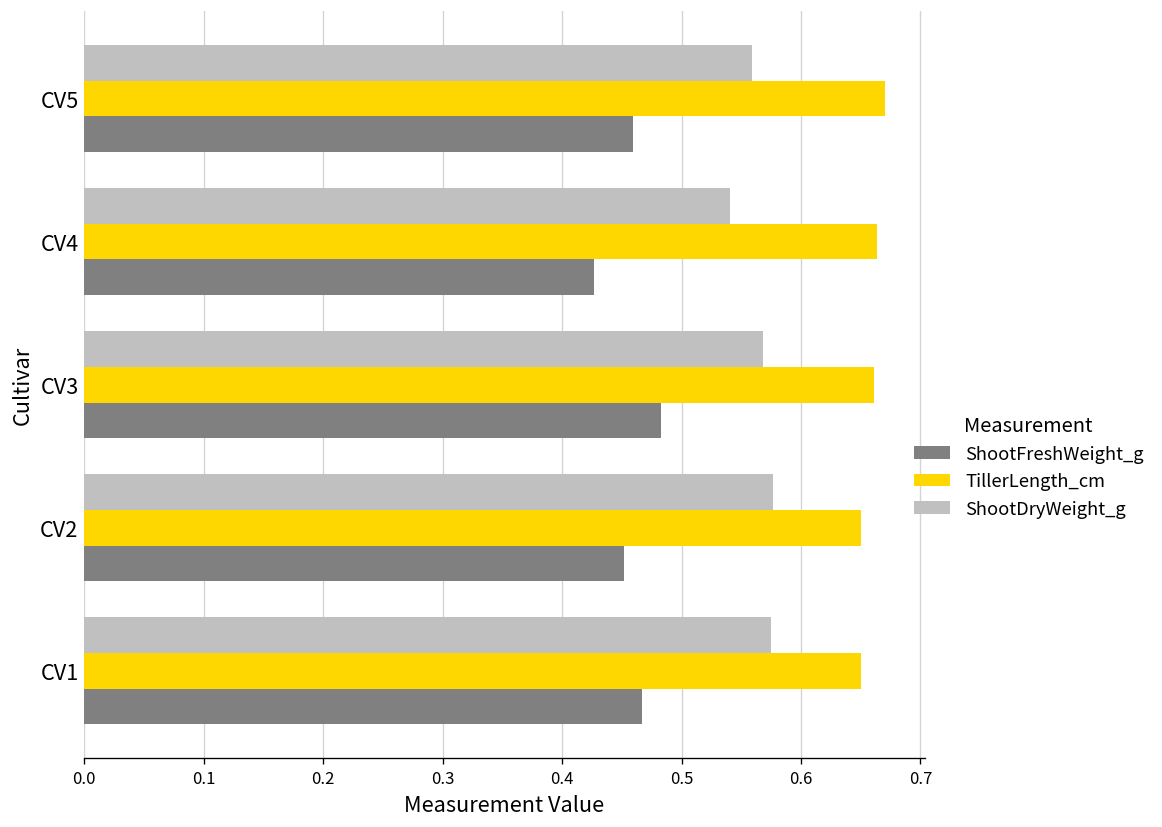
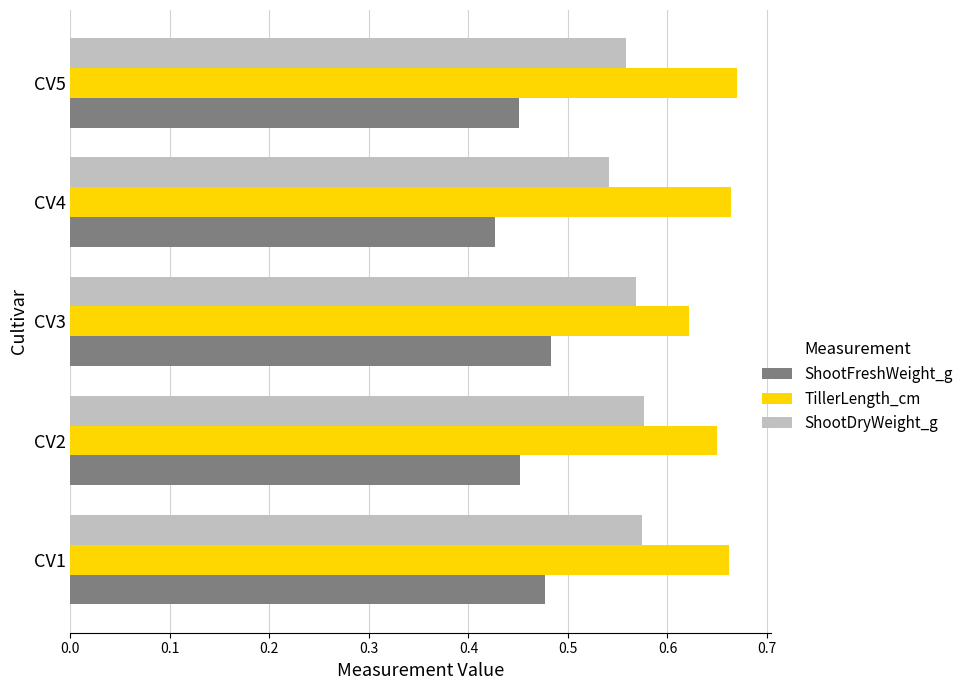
  {
    "ShootFreshWeight_g": {
-     "CV5": 0.46,
+     "CV5": 0.45,
      "CV4": 0.43,
      "CV3": 0.48,
      "CV2": 0.45,
-     "CV1": 0.47
+     "CV1": 0.48
    },
    "TillerLength_cm": {
      "CV5": 0.67,
      "CV4": 0.66,
-     "CV3": 0.66,
+     "CV3": 0.62,
      "CV2": 0.65,
-     "CV1": 0.65
+     "CV1": 0.66
    },
    "ShootDryWeight_g": {
      "CV5": 0.56,
      "CV4": 0.54,
      "CV3": 0.57,
      "CV2": 0.58,
      "CV1": 0.57
    }
  }
